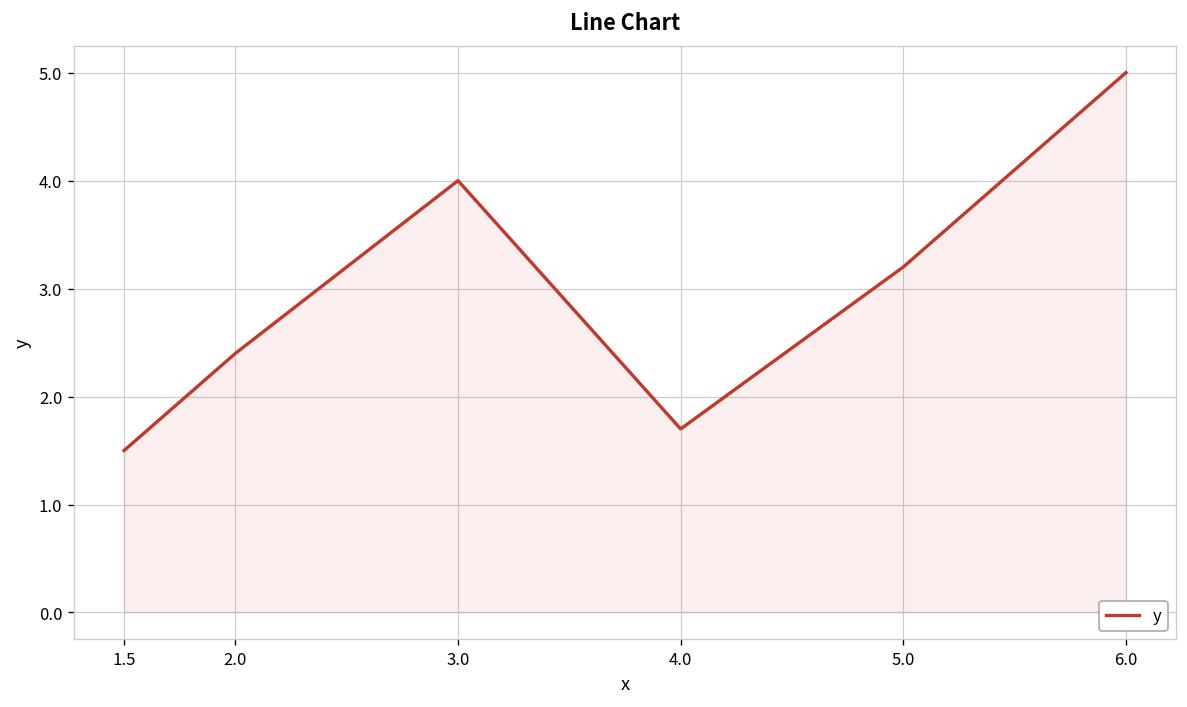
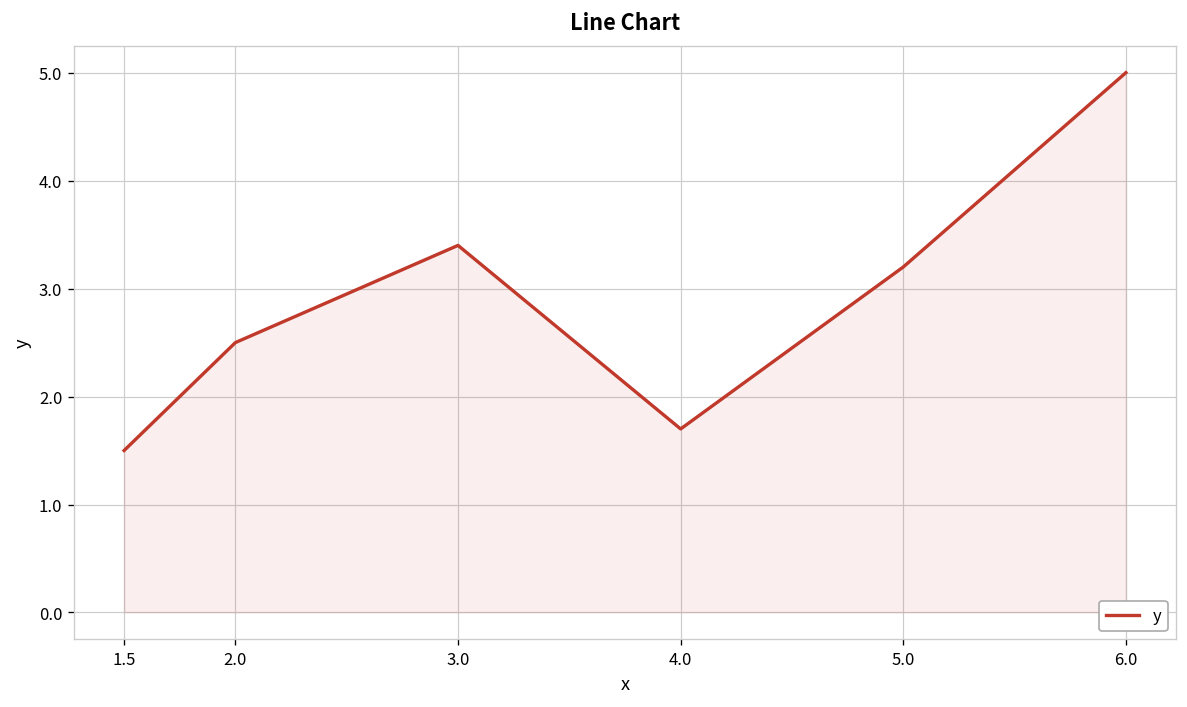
  {
    "1.5": 1.5,
-   "2.0": 2.4,
-   "3.0": 4.0,
+   "2.0": 2.5,
+   "3.0": 3.4,
    "4.0": 1.7,
    "5.0": 3.2,
    "6.0": 5.0
  }
